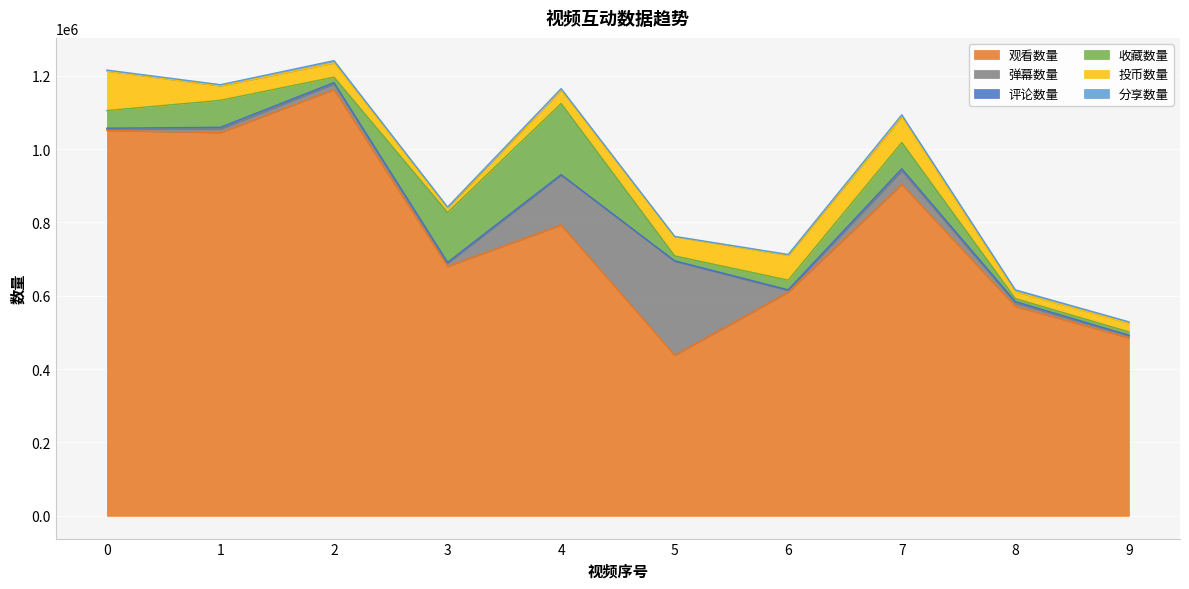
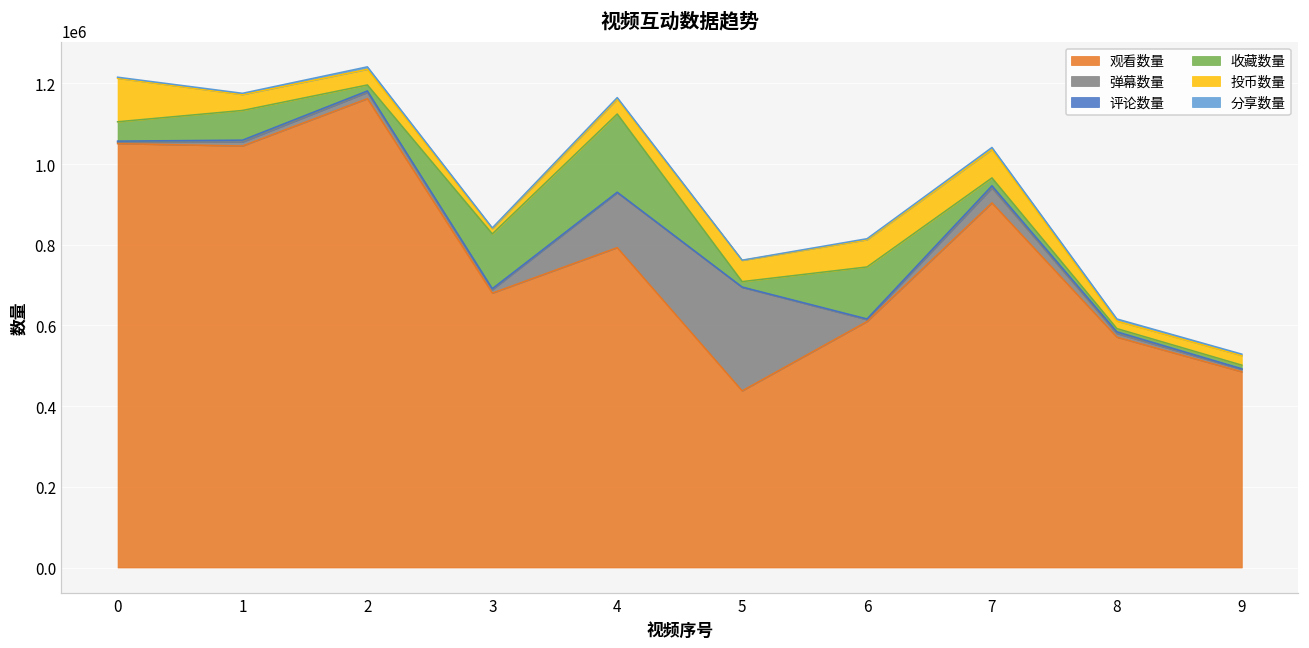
  {
    "观看数量": {
      "1": 1040000,
      "2": 1160000,
      "3": 680000,
      "4": 790000,
      "5": 440000,
      "7": 900000,
      "8": 570000
    },
    "收藏数量": {
      "0": 50000,
      "1": 70000,
      "2": 10000,
      "3": 140000,
      "4": 190000,
      "5": 10000,
-     "6": 30000,
-     "7": 70000,
+     "6": 130000,
+     "7": 20000,
      "8": 10000,
      "9": 10000
    }
  }
